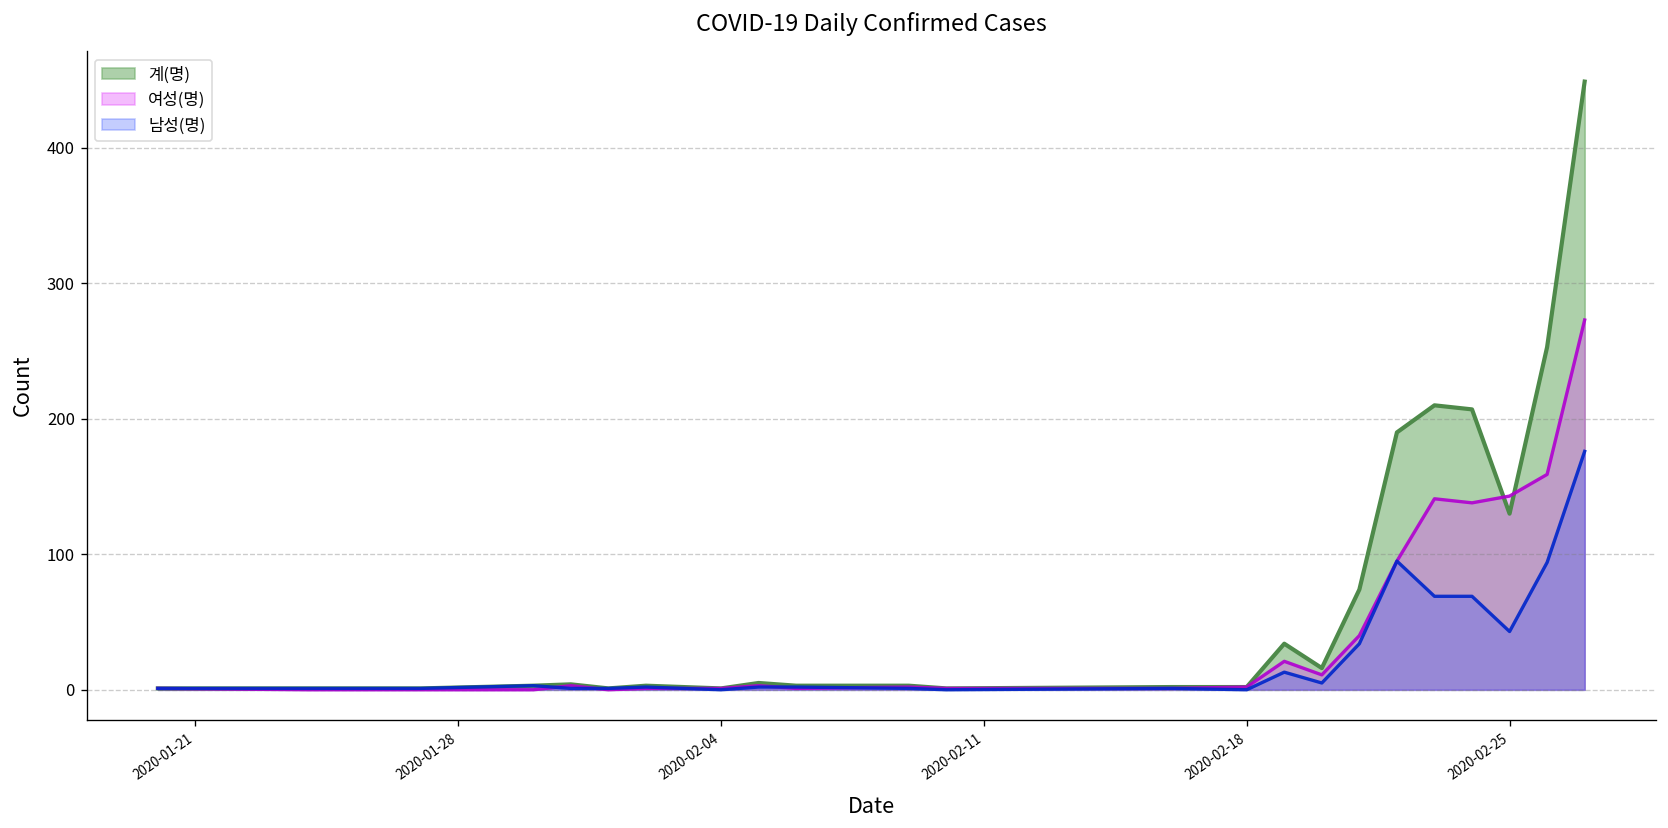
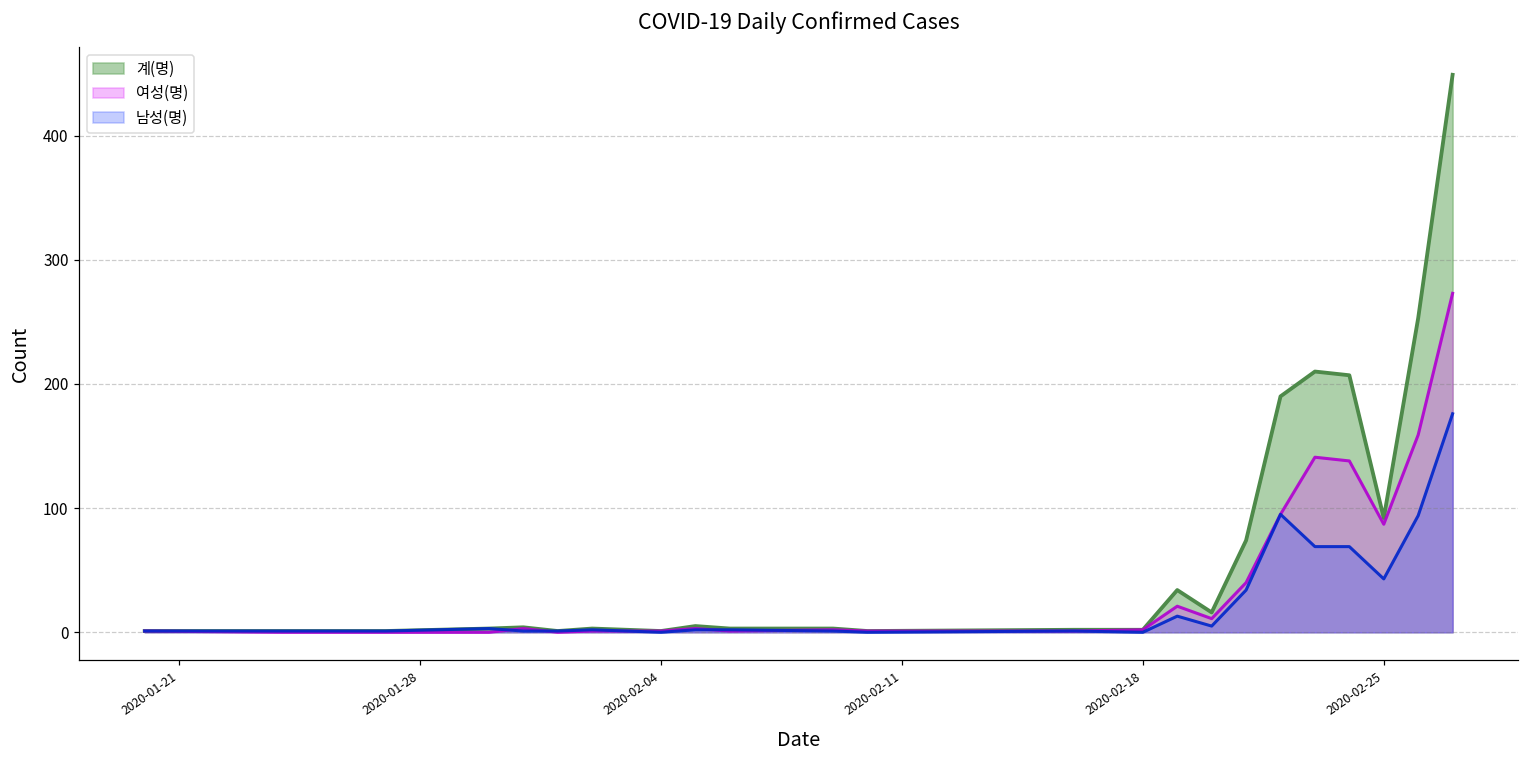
  {
    "계(명)": {
-     "2020-02-25": 130
+     "2020-02-25": 92
    },
    "여성(명)": {
-     "2020-02-25": 143
+     "2020-02-25": 87
    },
    "남성(명)": {
      "2020-02-25": 43
    }
  }
